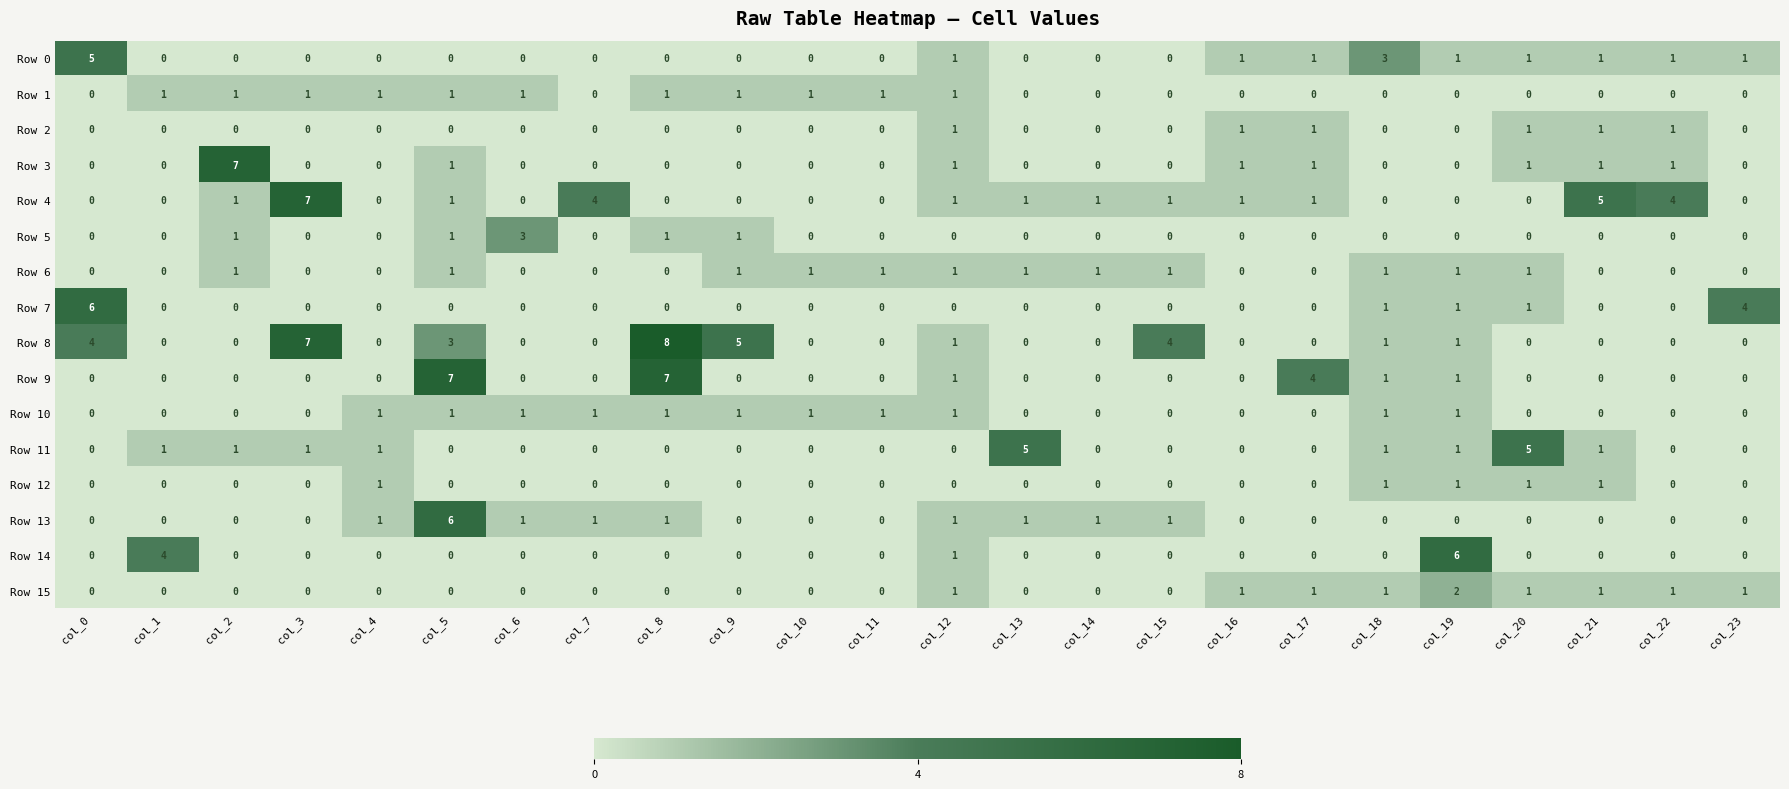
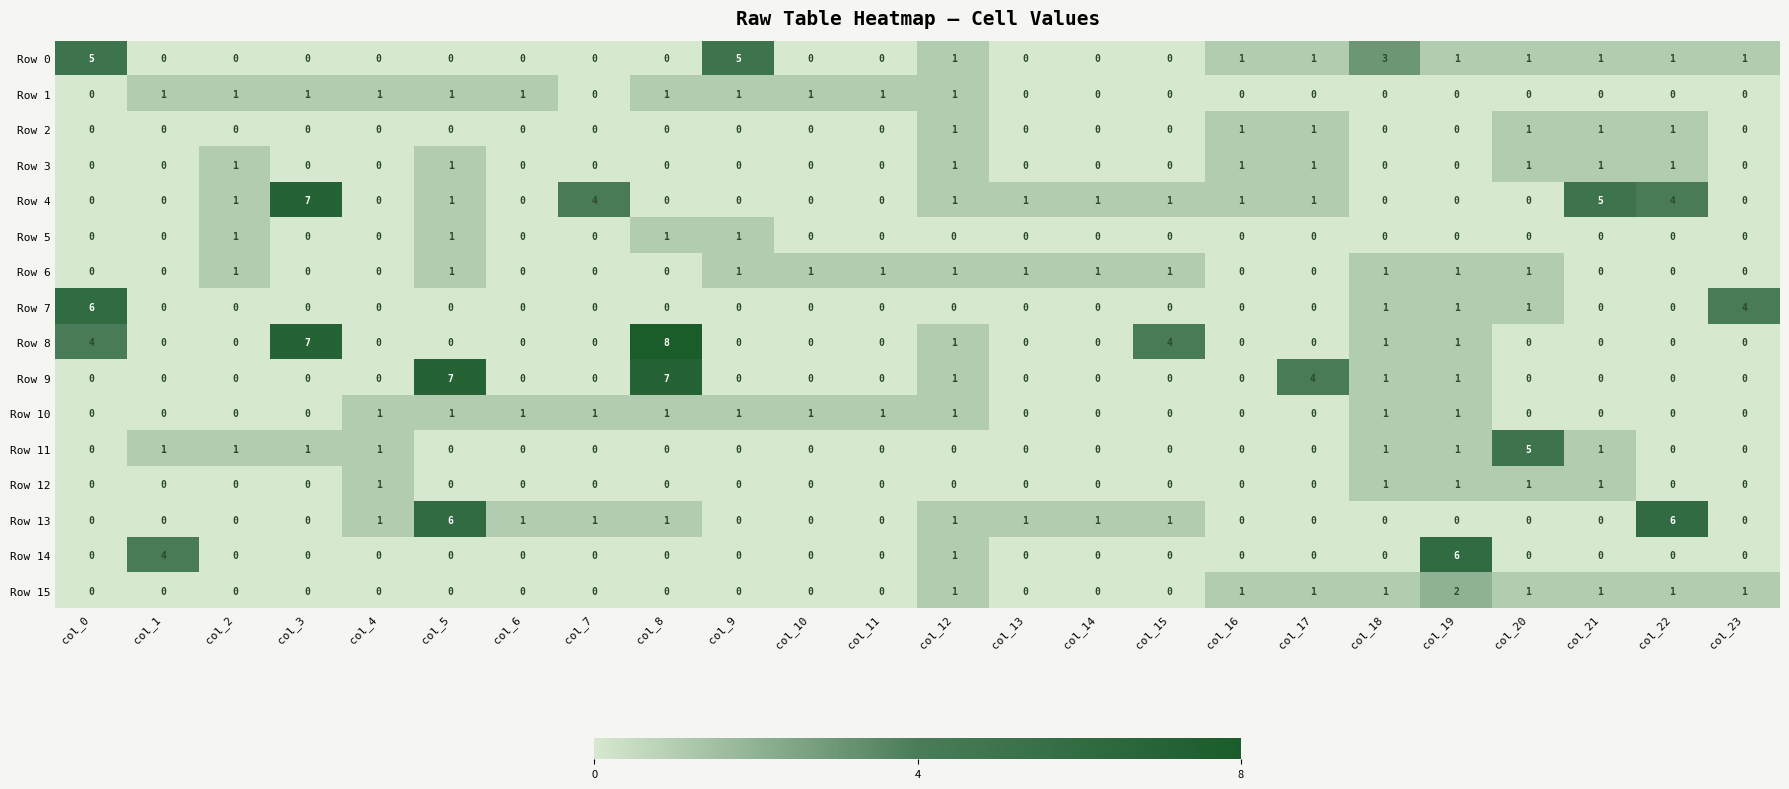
  {
    "Row 0": {
      "col_0": 5,
      "col_1": 0,
      "col_2": 0,
      "col_3": 0,
      "col_4": 0,
      "col_5": 0,
      "col_6": 0,
      "col_7": 0,
      "col_8": 0,
-     "col_9": 0,
+     "col_9": 5,
      "col_10": 0,
      "col_11": 0,
      "col_12": 1,
      "col_13": 0,
      "col_14": 0,
      "col_15": 0,
      "col_16": 1,
      "col_17": 1,
      "col_18": 3,
      "col_19": 1,
      "col_20": 1,
      "col_21": 1,
      "col_22": 1,
      "col_23": 1
    },
    "Row 3": {
      "col_0": 0,
      "col_1": 0,
-     "col_2": 7,
+     "col_2": 1,
      "col_3": 0,
      "col_4": 0,
      "col_5": 1,
      "col_6": 0,
      "col_7": 0,
      "col_8": 0,
      "col_9": 0,
      "col_10": 0,
      "col_11": 0,
      "col_12": 1,
      "col_13": 0,
      "col_14": 0,
      "col_15": 0,
      "col_16": 1,
      "col_17": 1,
      "col_18": 0,
      "col_19": 0,
      "col_20": 1,
      "col_21": 1,
      "col_22": 1,
      "col_23": 0
    },
    "Row 5": {
      "col_0": 0,
      "col_1": 0,
      "col_2": 1,
      "col_3": 0,
      "col_4": 0,
      "col_5": 1,
-     "col_6": 3,
+     "col_6": 0,
      "col_7": 0,
      "col_8": 1,
      "col_9": 1,
      "col_10": 0,
      "col_11": 0,
      "col_12": 0,
      "col_13": 0,
      "col_14": 0,
      "col_15": 0,
      "col_16": 0,
      "col_17": 0,
      "col_18": 0,
      "col_19": 0,
      "col_20": 0,
      "col_21": 0,
      "col_22": 0,
      "col_23": 0
    },
    "Row 8": {
      "col_0": 4,
      "col_1": 0,
      "col_2": 0,
      "col_3": 7,
      "col_4": 0,
-     "col_5": 3,
+     "col_5": 0,
      "col_6": 0,
      "col_7": 0,
      "col_8": 8,
-     "col_9": 5,
+     "col_9": 0,
      "col_10": 0,
      "col_11": 0,
      "col_12": 1,
      "col_13": 0,
      "col_14": 0,
      "col_15": 4,
      "col_16": 0,
      "col_17": 0,
      "col_18": 1,
      "col_19": 1,
      "col_20": 0,
      "col_21": 0,
      "col_22": 0,
      "col_23": 0
    },
    "Row 11": {
      "col_0": 0,
      "col_1": 1,
      "col_2": 1,
      "col_3": 1,
      "col_4": 1,
      "col_5": 0,
      "col_6": 0,
      "col_7": 0,
      "col_8": 0,
      "col_9": 0,
      "col_10": 0,
      "col_11": 0,
      "col_12": 0,
-     "col_13": 5,
+     "col_13": 0,
      "col_14": 0,
      "col_15": 0,
      "col_16": 0,
      "col_17": 0,
      "col_18": 1,
      "col_19": 1,
      "col_20": 5,
      "col_21": 1,
      "col_22": 0,
      "col_23": 0
    },
    "Row 13": {
      "col_0": 0,
      "col_1": 0,
      "col_2": 0,
      "col_3": 0,
      "col_4": 1,
      "col_5": 6,
      "col_6": 1,
      "col_7": 1,
      "col_8": 1,
      "col_9": 0,
      "col_10": 0,
      "col_11": 0,
      "col_12": 1,
      "col_13": 1,
      "col_14": 1,
      "col_15": 1,
      "col_16": 0,
      "col_17": 0,
      "col_18": 0,
      "col_19": 0,
      "col_20": 0,
      "col_21": 0,
-     "col_22": 0,
+     "col_22": 6,
      "col_23": 0
    }
  }
